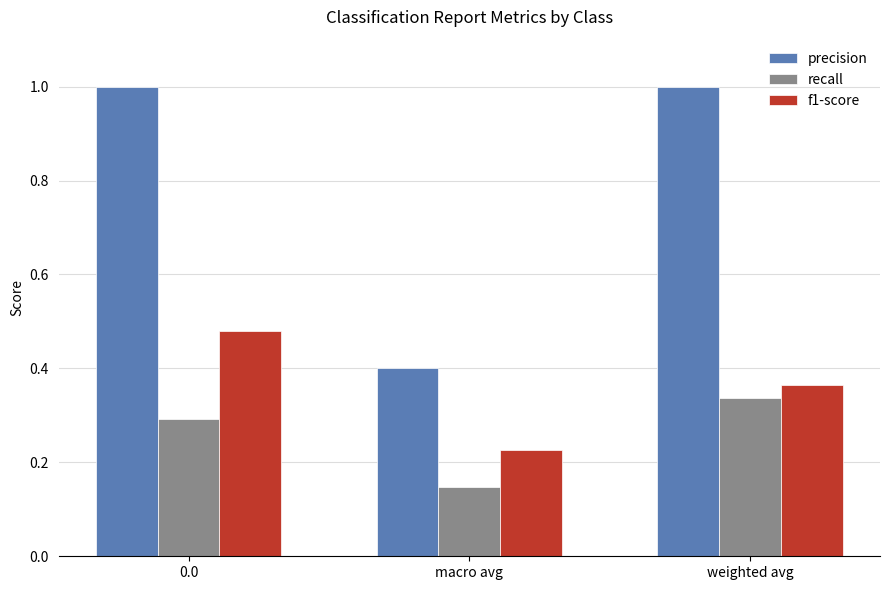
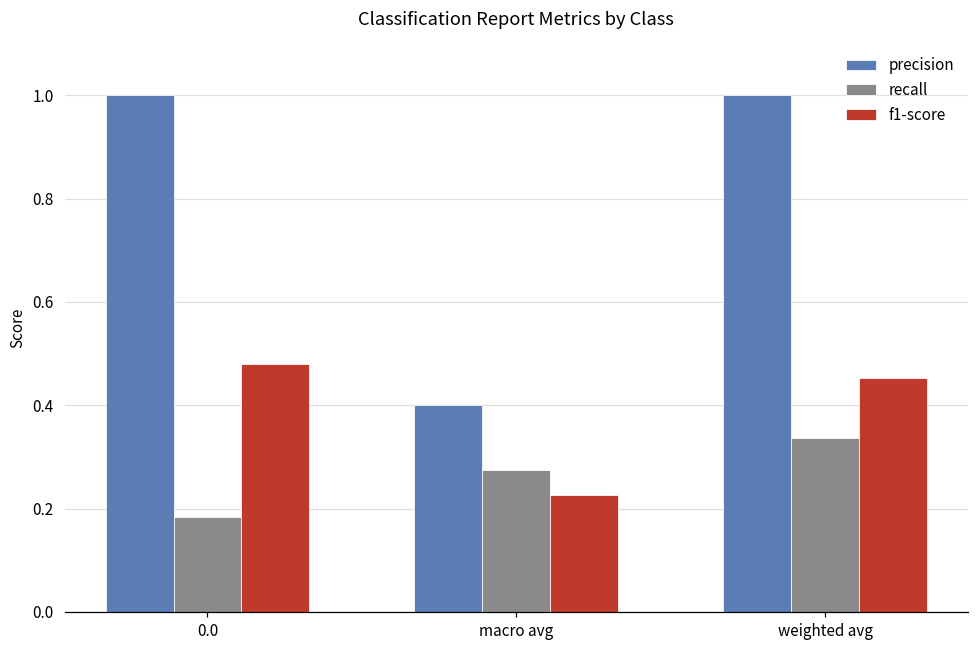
  {
    "precision": {
      "0.0": 1.00,
      "macro avg": 0.40,
      "weighted avg": 1.00
    },
    "recall": {
-     "0.0": 0.29,
-     "macro avg": 0.15,
+     "0.0": 0.18,
+     "macro avg": 0.27,
      "weighted avg": 0.34
    },
    "f1-score": {
      "0.0": 0.48,
      "macro avg": 0.23,
-     "weighted avg": 0.36
+     "weighted avg": 0.45
    }
  }
